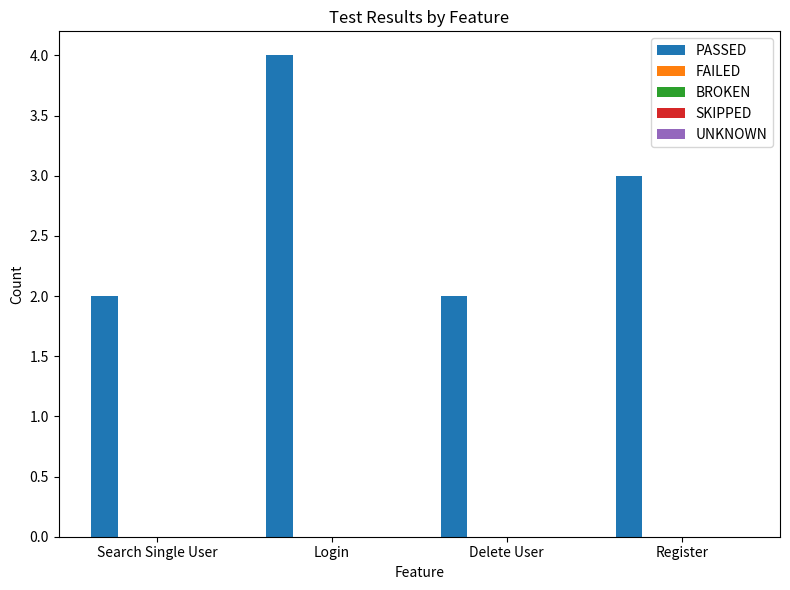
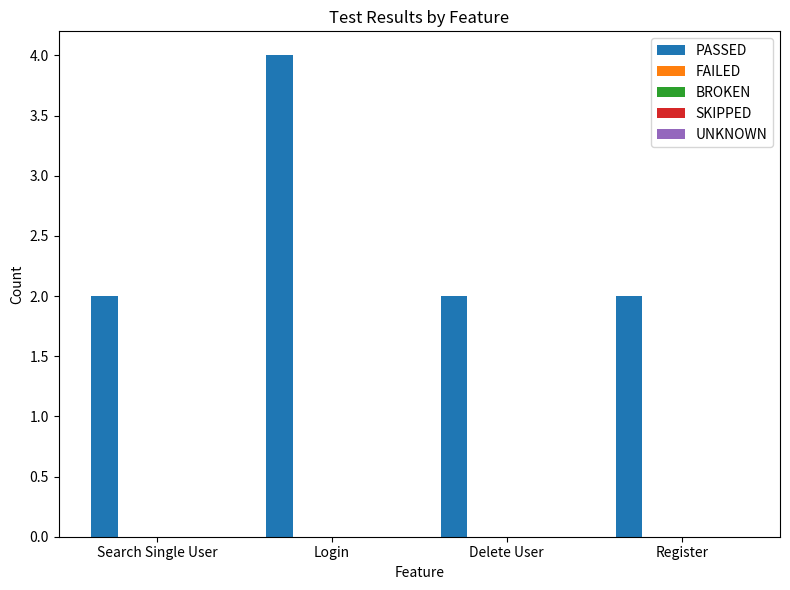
  {
    "PASSED": {
      "Search Single User": 2,
      "Login": 4,
      "Delete User": 2,
-     "Register": 3
+     "Register": 2
    },
    "FAILED": {
      "Search Single User": 0,
      "Login": 0,
      "Delete User": 0,
      "Register": 0
    },
    "BROKEN": {
      "Search Single User": 0,
      "Login": 0,
      "Delete User": 0,
      "Register": 0
    },
    "SKIPPED": {
      "Search Single User": 0,
      "Login": 0,
      "Delete User": 0,
      "Register": 0
    },
    "UNKNOWN": {
      "Search Single User": 0,
      "Login": 0,
      "Delete User": 0,
      "Register": 0
    }
  }
